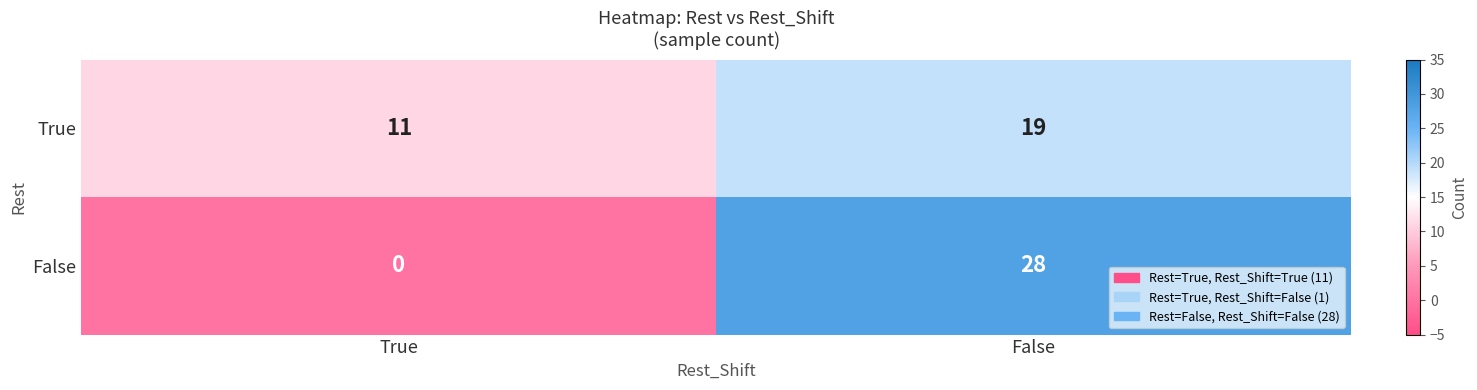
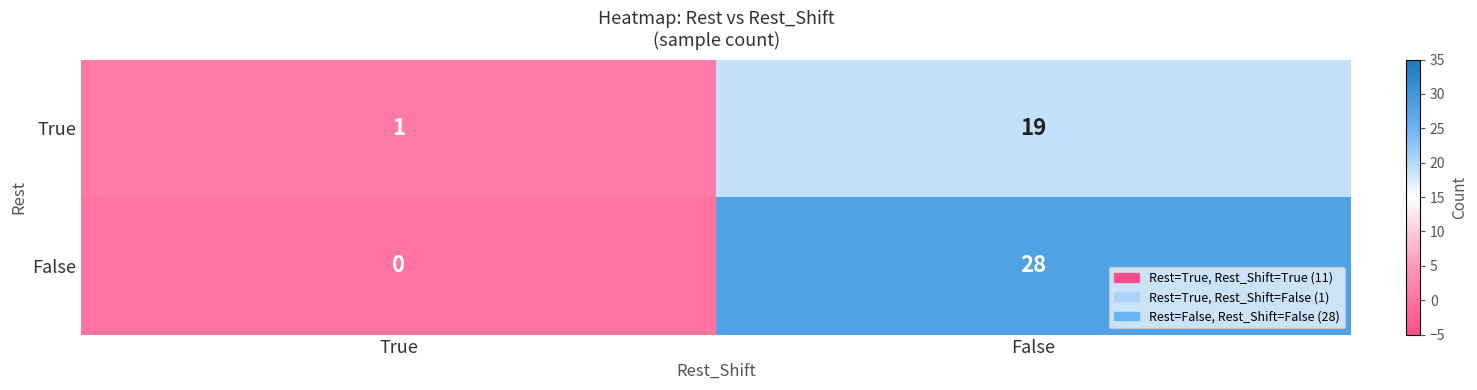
  {
    "True": {
-     "True": 11,
+     "True": 1,
      "False": 19
    },
    "False": {
      "True": 0,
      "False": 28
    }
  }
